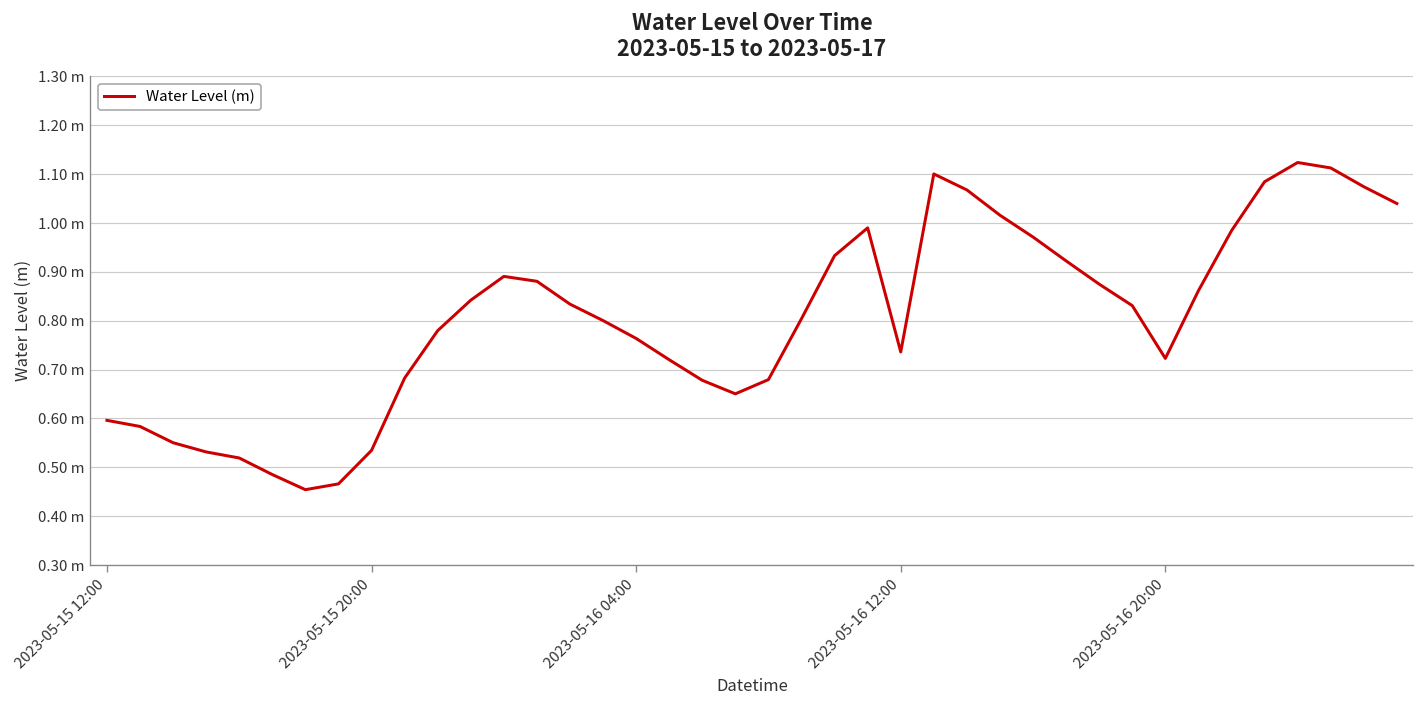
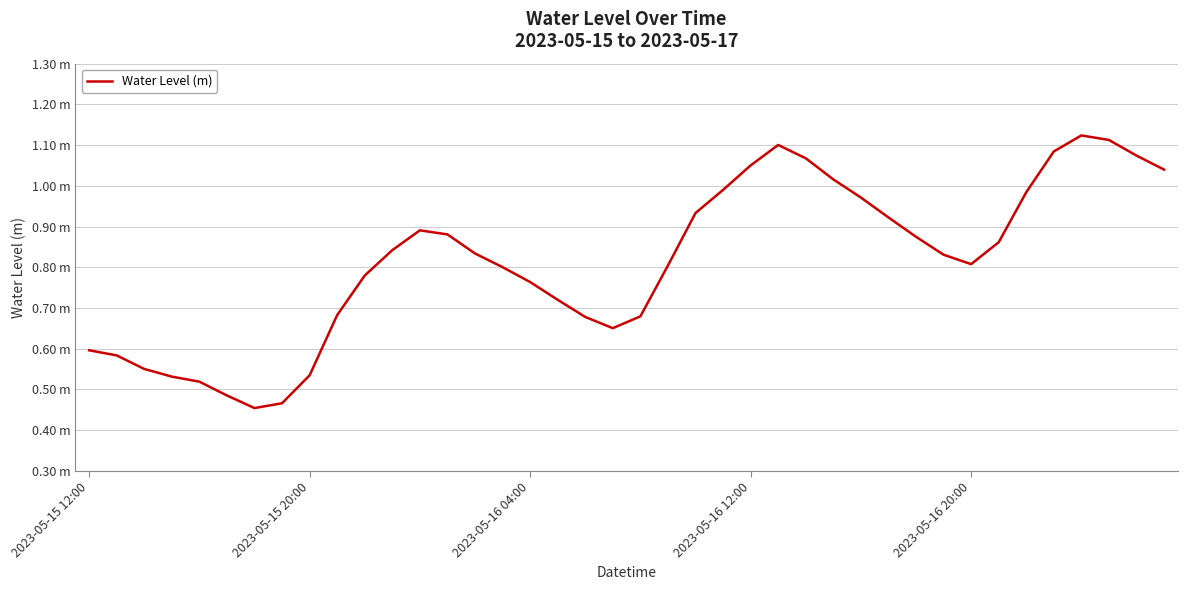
  {
    "2023-05-15 12:00": "0.60 m",
    "2023-05-15 20:00": "0.53 m",
    "2023-05-16 04:00": "0.76 m",
-   "2023-05-16 12:00": "0.74 m",
-   "2023-05-16 20:00": "0.72 m"
+   "2023-05-16 12:00": "1.05 m",
+   "2023-05-16 20:00": "0.81 m"
  }
